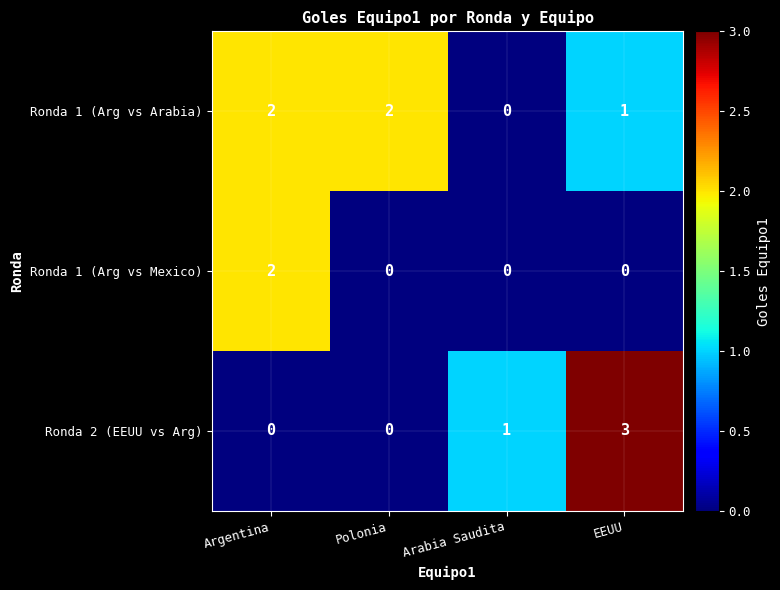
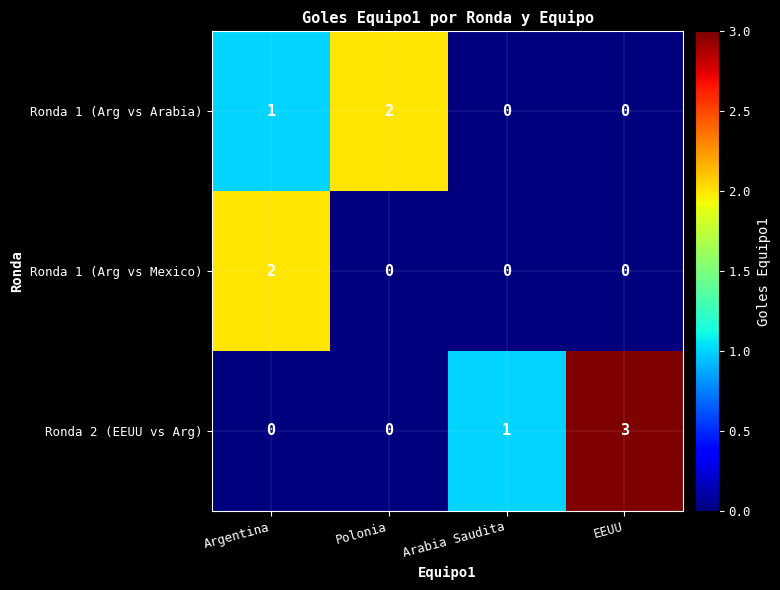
  {
    "Ronda 1 (Arg vs Arabia)": {
-     "Argentina": 2,
+     "Argentina": 1,
      "Polonia": 2,
      "Arabia Saudita": 0,
-     "EEUU": 1
+     "EEUU": 0
    },
    "Ronda 1 (Arg vs Mexico)": {
      "Argentina": 2,
      "Polonia": 0,
      "Arabia Saudita": 0,
      "EEUU": 0
    },
    "Ronda 2 (EEUU vs Arg)": {
      "Argentina": 0,
      "Polonia": 0,
      "Arabia Saudita": 1,
      "EEUU": 3
    }
  }
